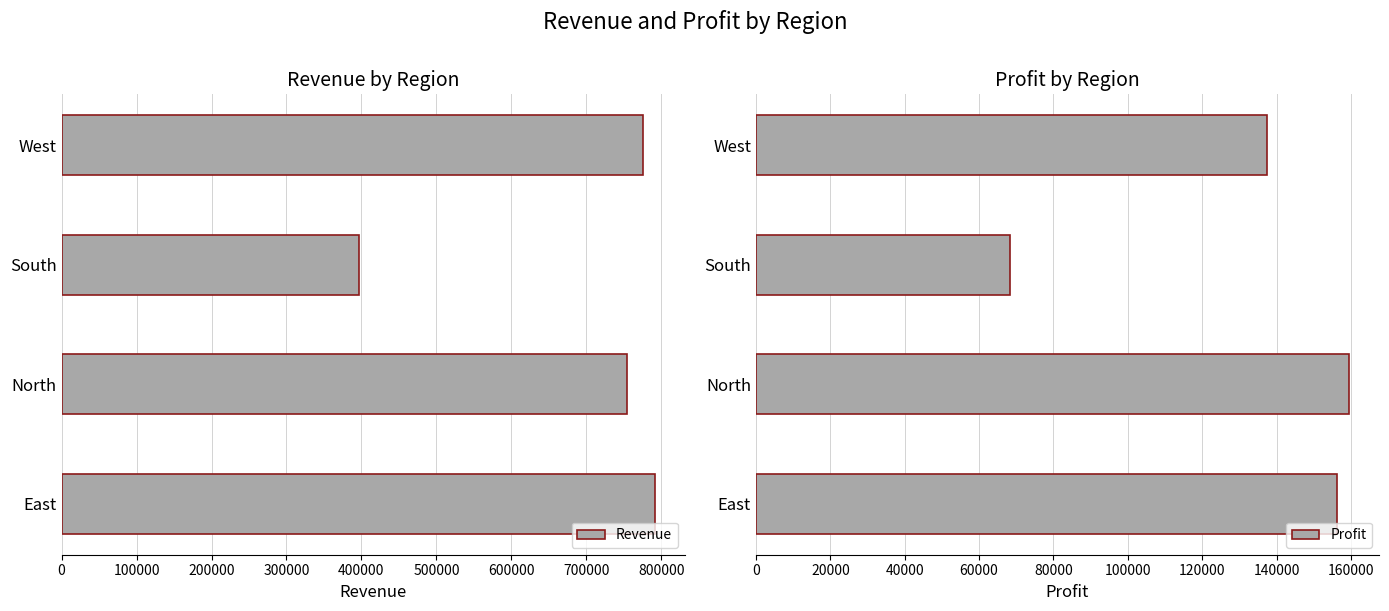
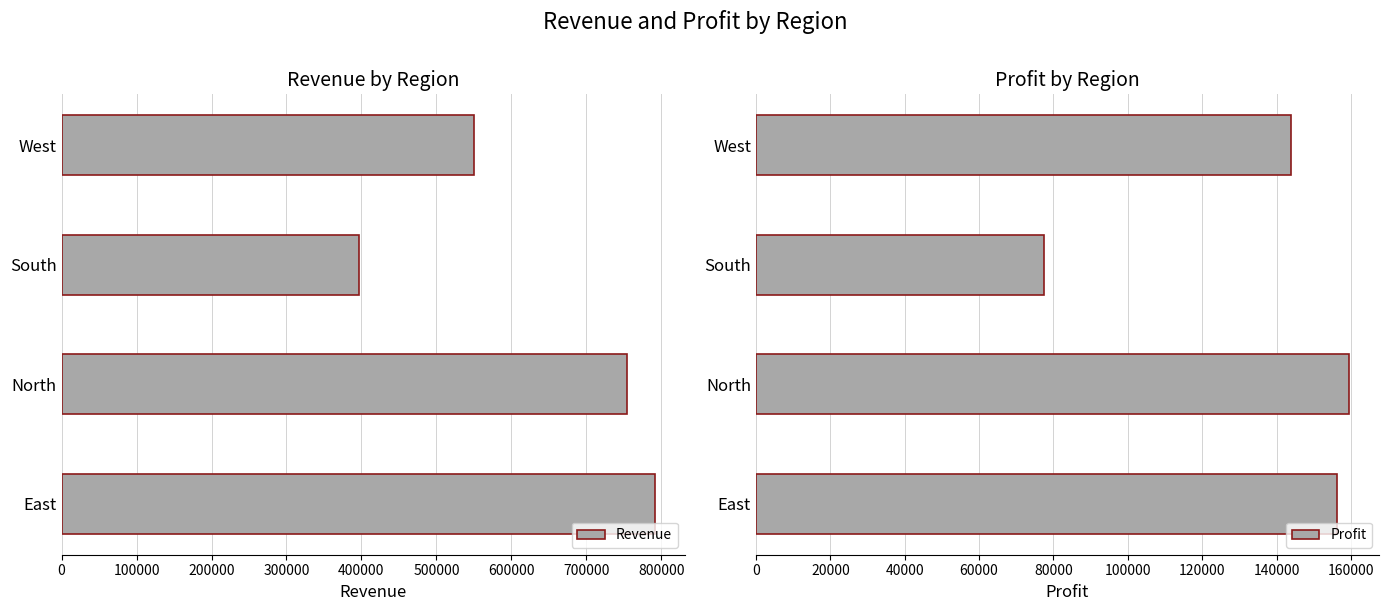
  {
    "Revenue by Region": {
-     "West": 780000,
+     "West": 550000,
      "South": 400000,
      "North": 760000,
      "East": 790000
    },
    "Profit by Region": {
-     "West": 137000,
-     "South": 68000,
+     "West": 144000,
+     "South": 77000,
      "North": 160000,
      "East": 156000
    }
  }
